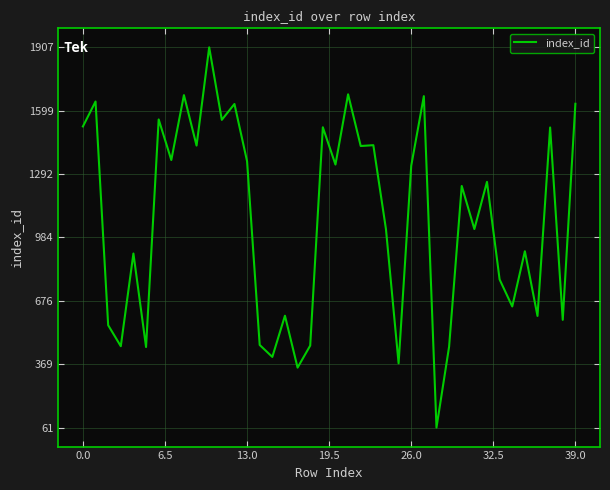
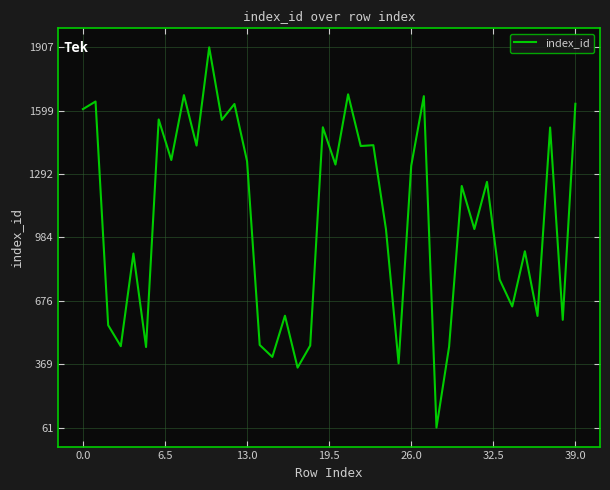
  {
-   "0.0": 1520,
+   "0.0": 1610,
    "13.0": 1350,
    "26.0": 1330,
    "39.0": 1630
  }
